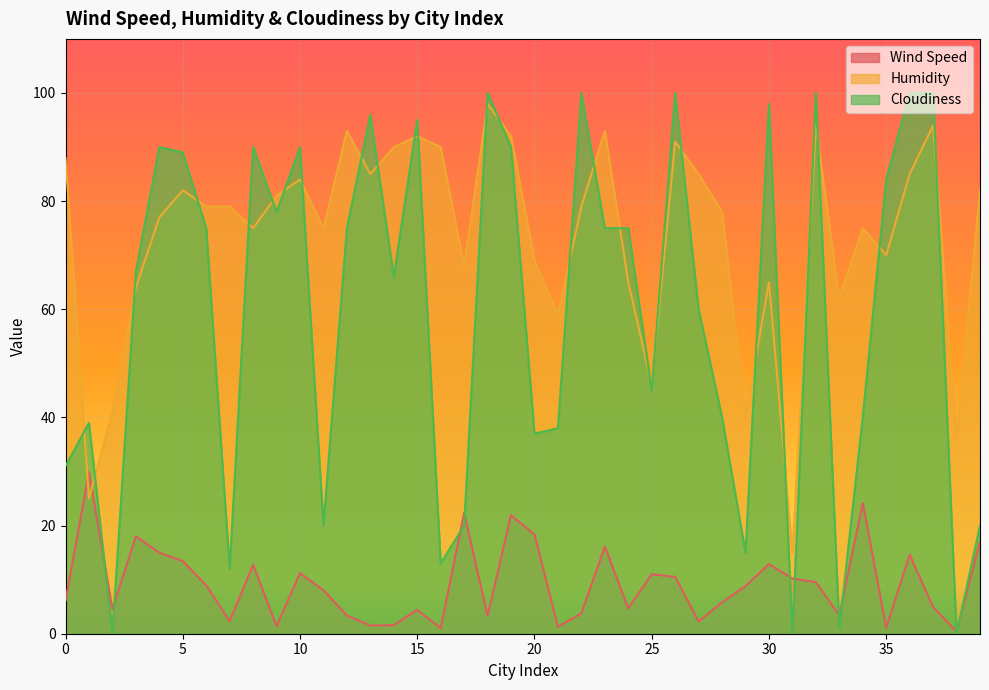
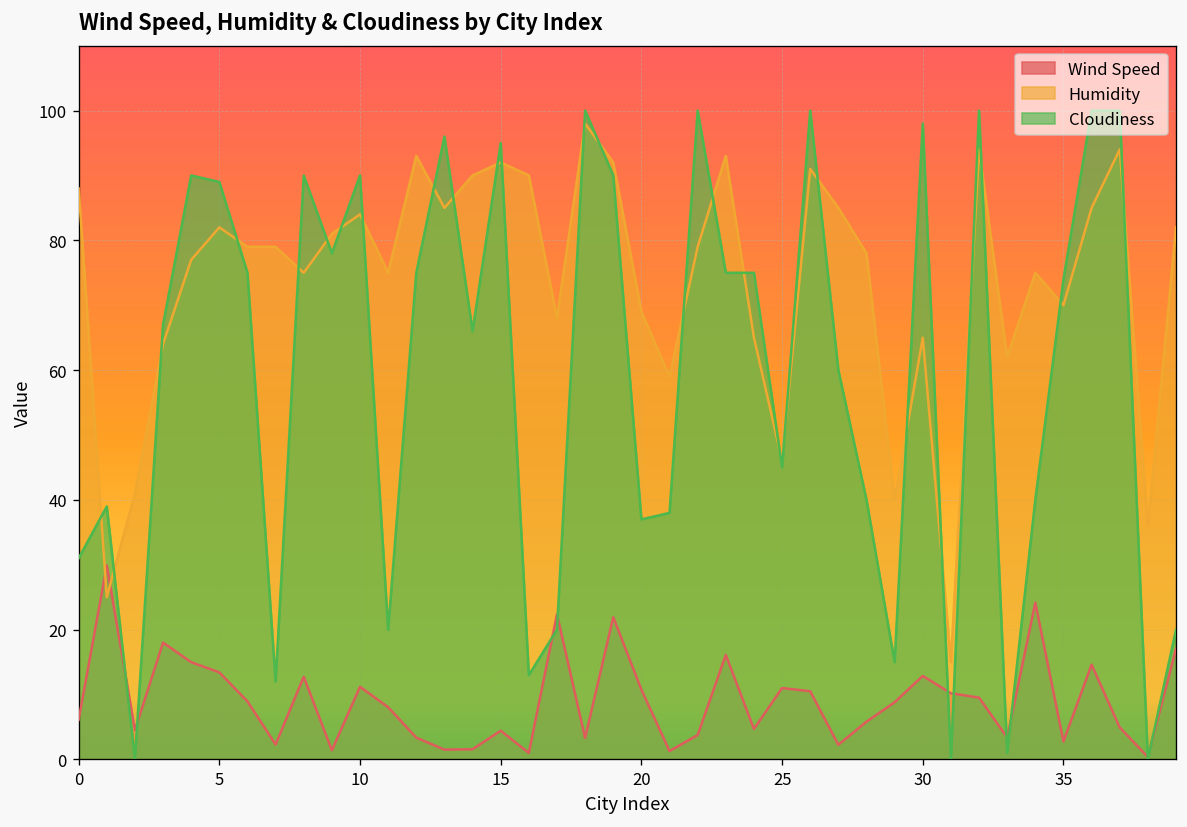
  {
    "Wind Speed": {
      "0": 6,
      "5": 13,
      "10": 11,
      "15": 4,
-     "20": 18,
+     "20": 11,
      "25": 11,
      "30": 13,
-     "35": 1
+     "35": 3
    },
    "Humidity": {
      "0": 88,
      "5": 82,
      "10": 84,
      "15": 92,
      "20": 69,
      "25": 46,
      "30": 65,
      "35": 70
    },
    "Cloudiness": {
      "0": 31,
      "5": 89,
      "10": 90,
      "15": 95,
      "20": 37,
      "25": 45,
      "30": 98,
-     "35": 84
+     "35": 74
    }
  }
